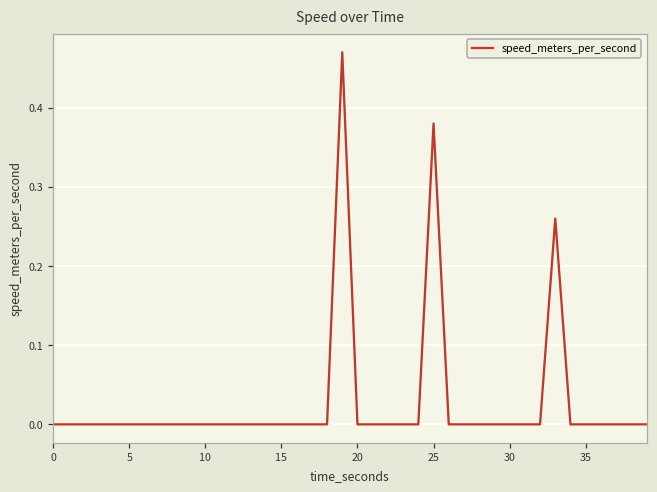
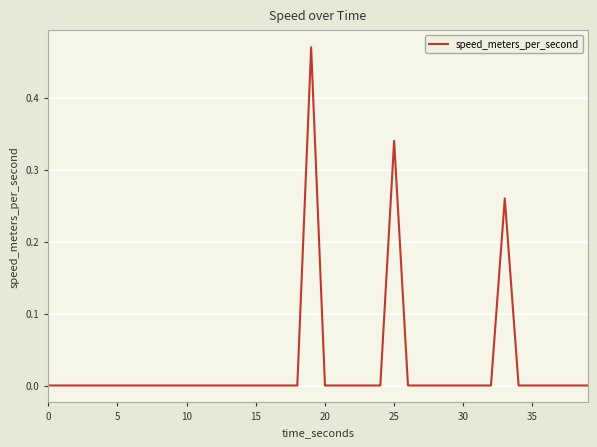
  {
    "0": 0.00,
    "5": 0.00,
    "10": 0.00,
    "15": 0.00,
    "20": 0.00,
-   "25": 0.38,
+   "25": 0.34,
    "30": 0.00,
    "35": 0.00
  }
